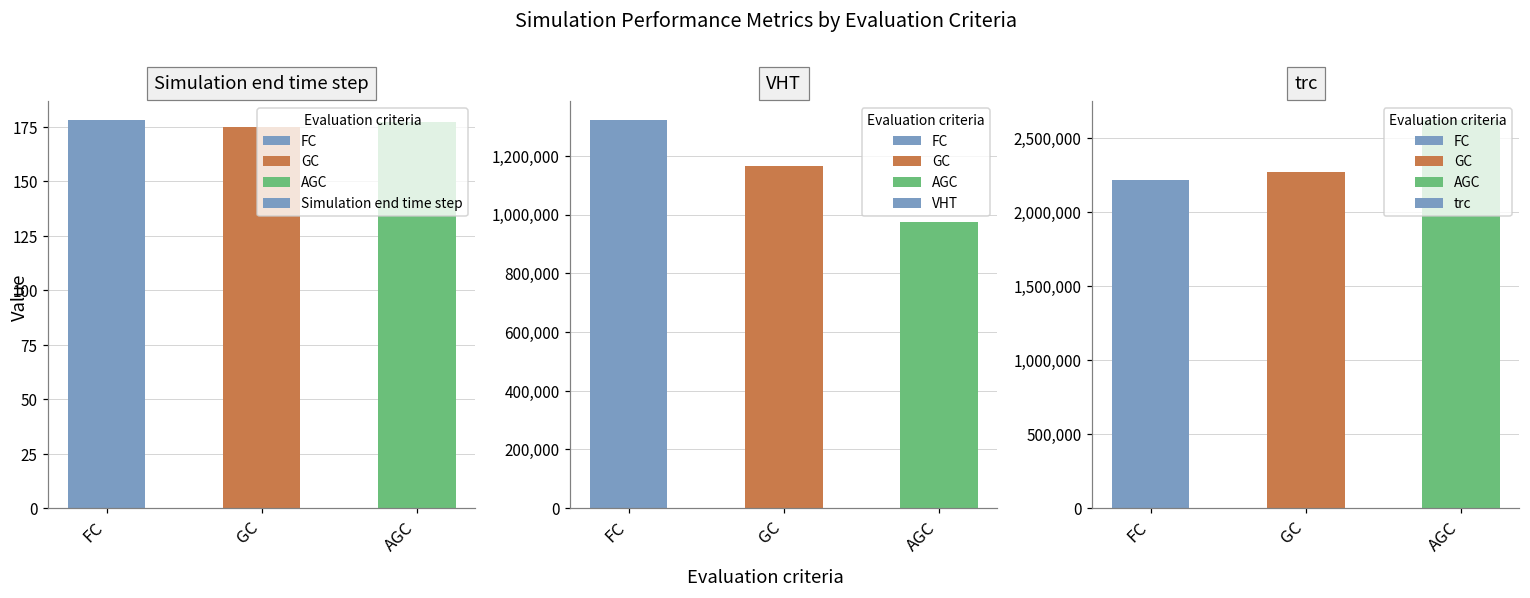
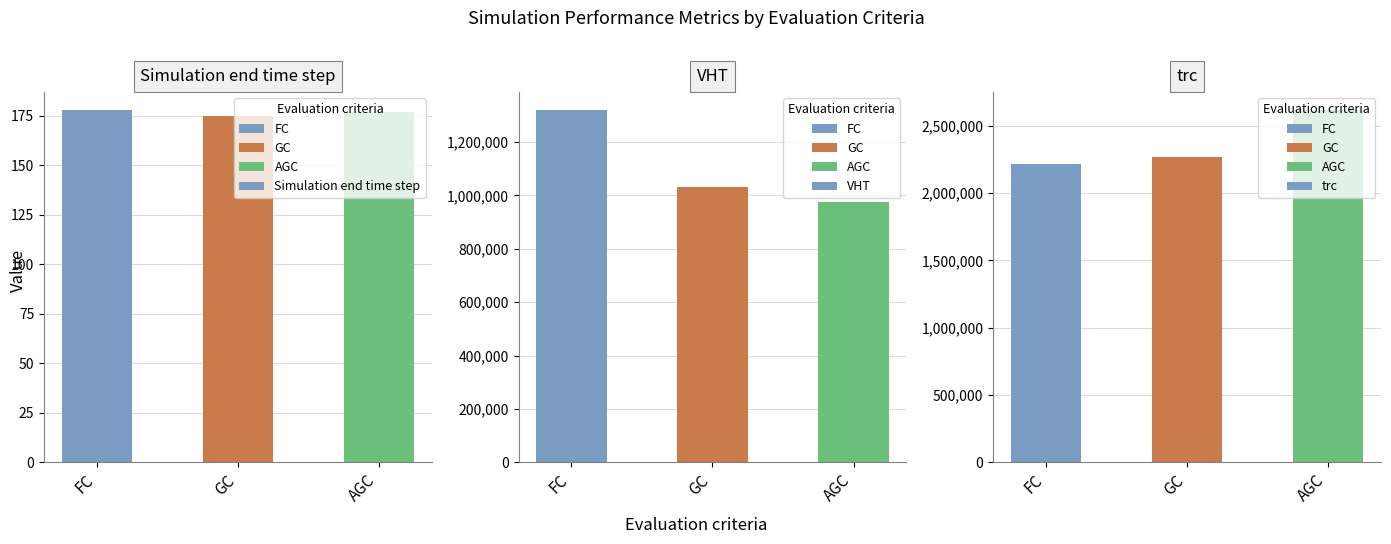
  {
    "Simulation end time step": {
      "FC": "178"
    },
    "VHT": {
      "FC": "1,320,000",
-     "GC": "1,160,000",
+     "GC": "1,030,000",
      "AGC": "980,000"
    },
    "trc": {
      "FC": "2,210,000",
      "GC": "2,270,000"
    }
  }
